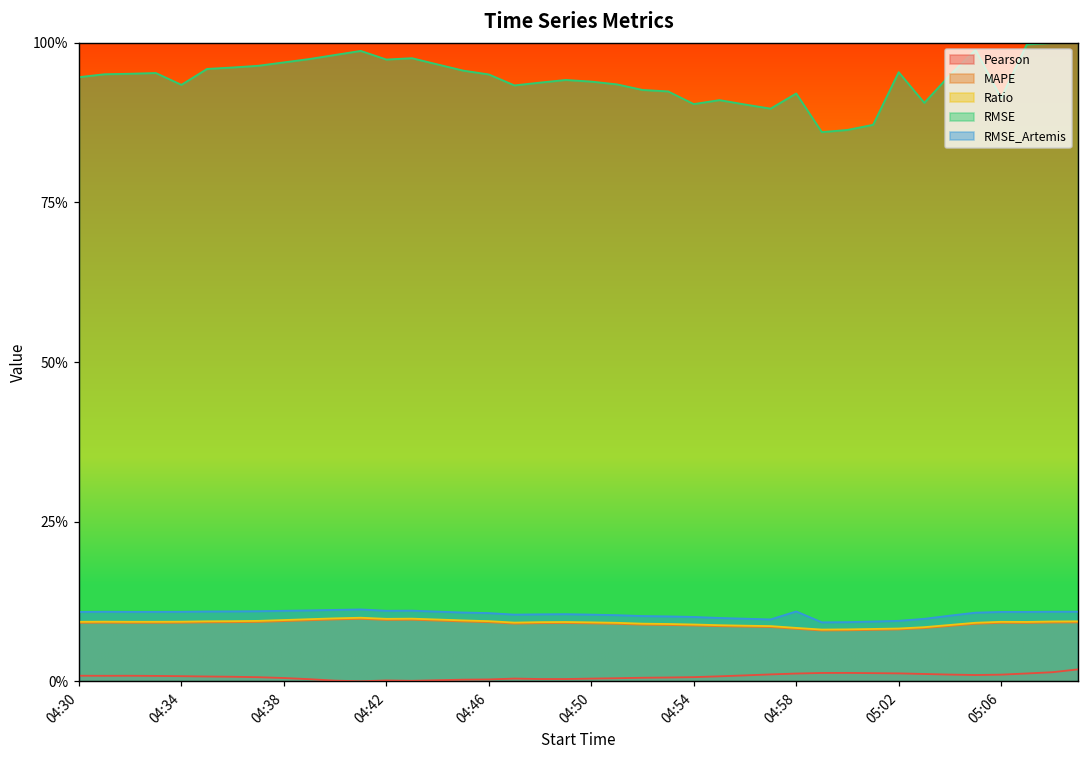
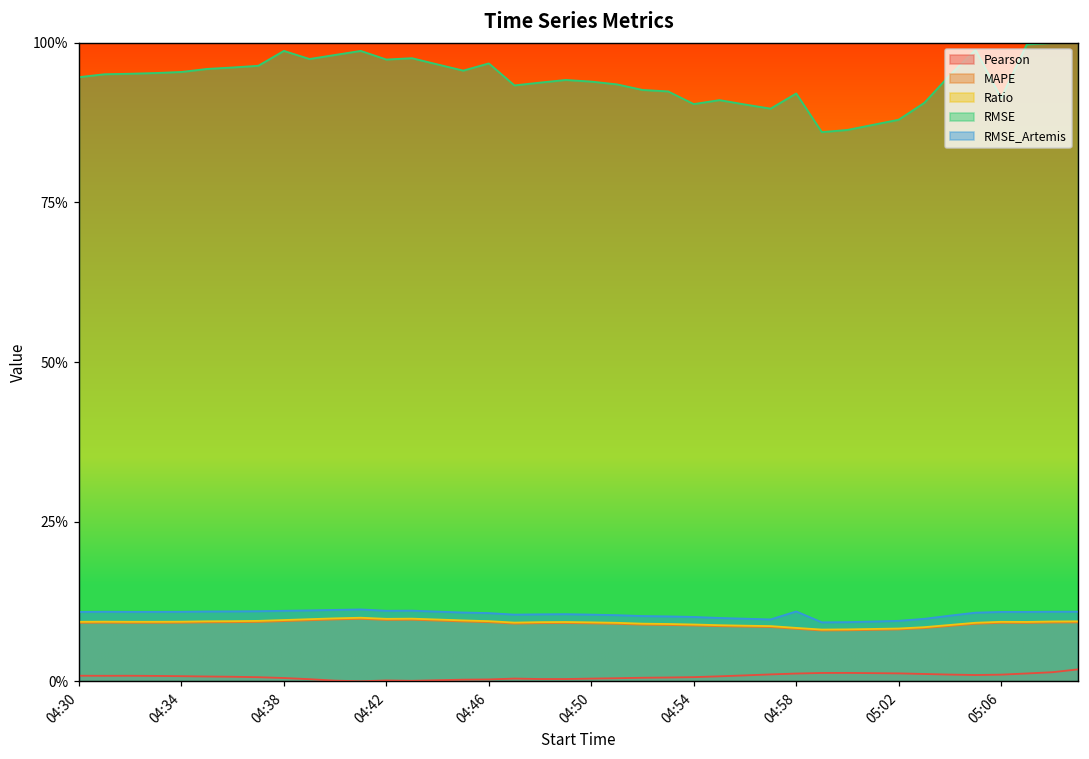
  {
    "RMSE": {
      "04:30": "95%",
-     "04:34": "93%",
-     "04:38": "97%",
+     "04:34": "95%",
+     "04:38": "99%",
      "04:42": "97%",
-     "04:46": "95%",
+     "04:46": "97%",
      "04:50": "94%",
      "04:54": "90%",
      "04:58": "92%",
-     "05:02": "95%"
+     "05:02": "88%"
    },
    "RMSE_Artemis": {
      "04:30": "11%",
      "04:34": "11%",
      "04:38": "11%",
      "04:42": "11%",
      "04:46": "11%",
      "04:50": "10%",
      "04:54": "10%",
      "04:58": "11%",
      "05:02": "9%",
      "05:06": "11%"
    }
  }
